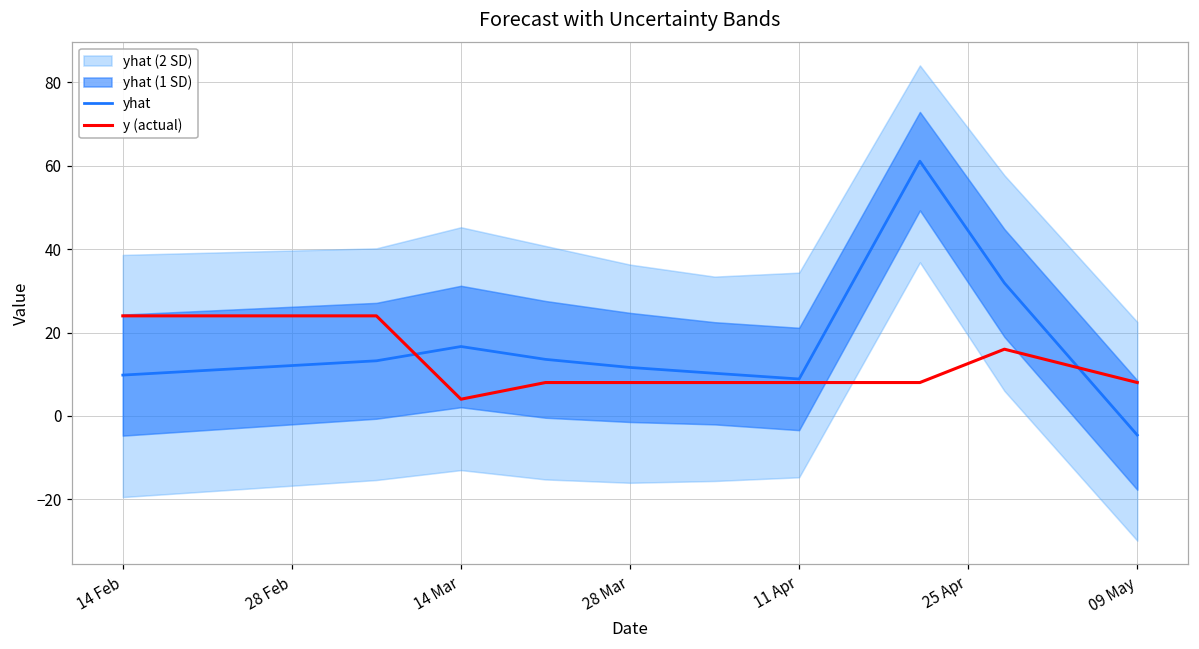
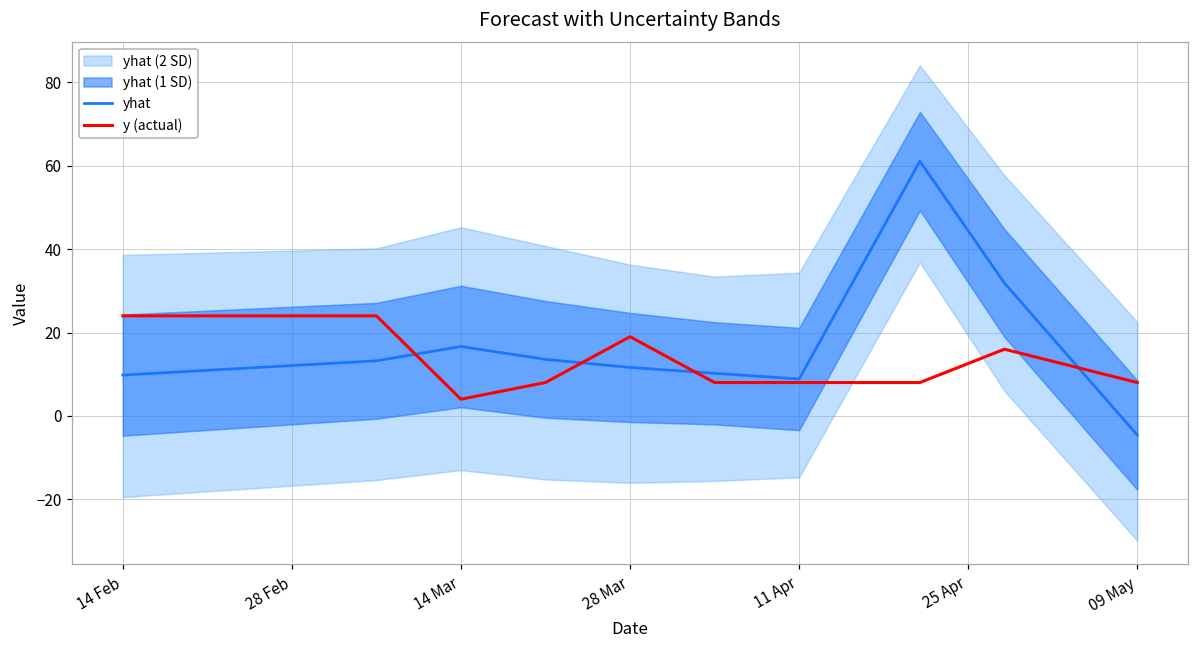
  {
    "y (actual)": {
      "14 Mar": 4,
-     "28 Mar": 8,
+     "28 Mar": 19,
      "11 Apr": 8
    }
  }
